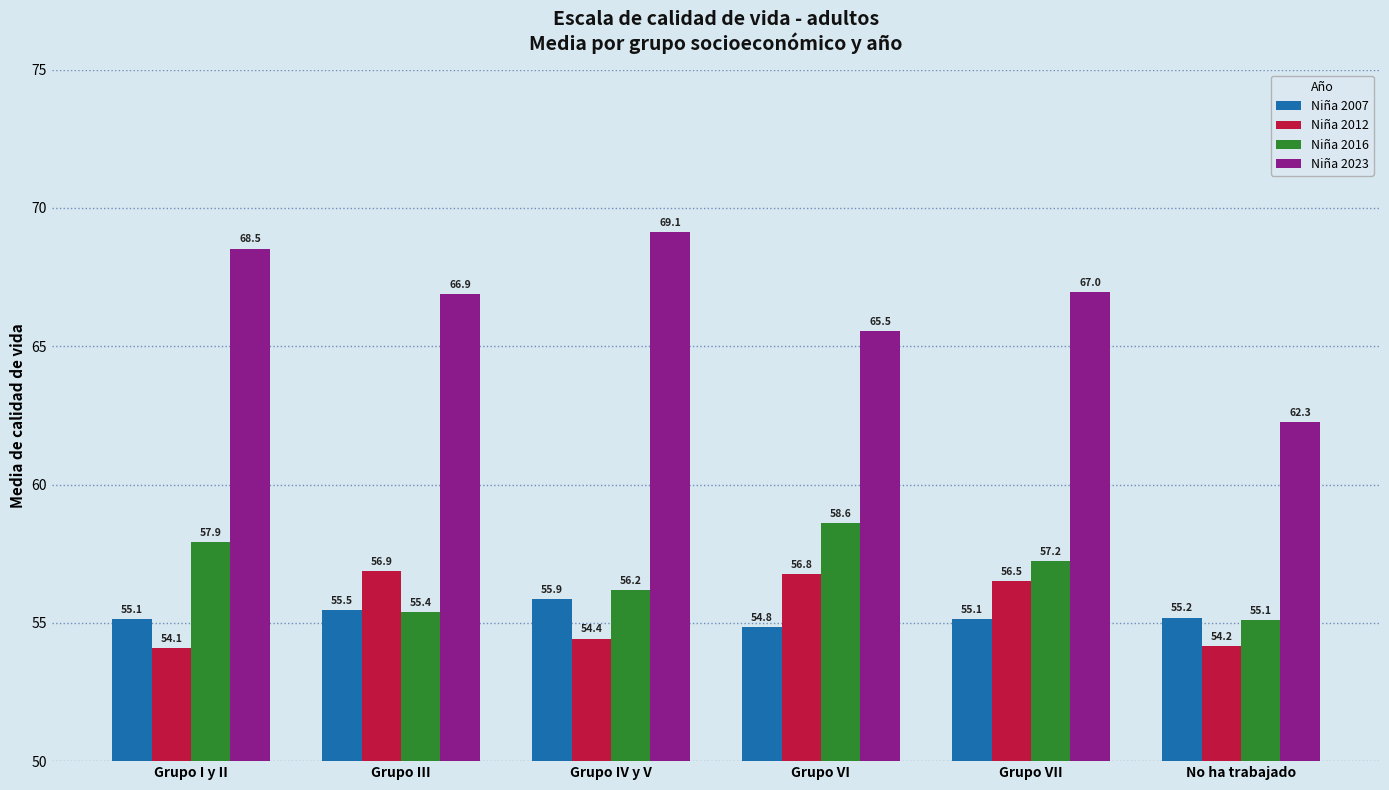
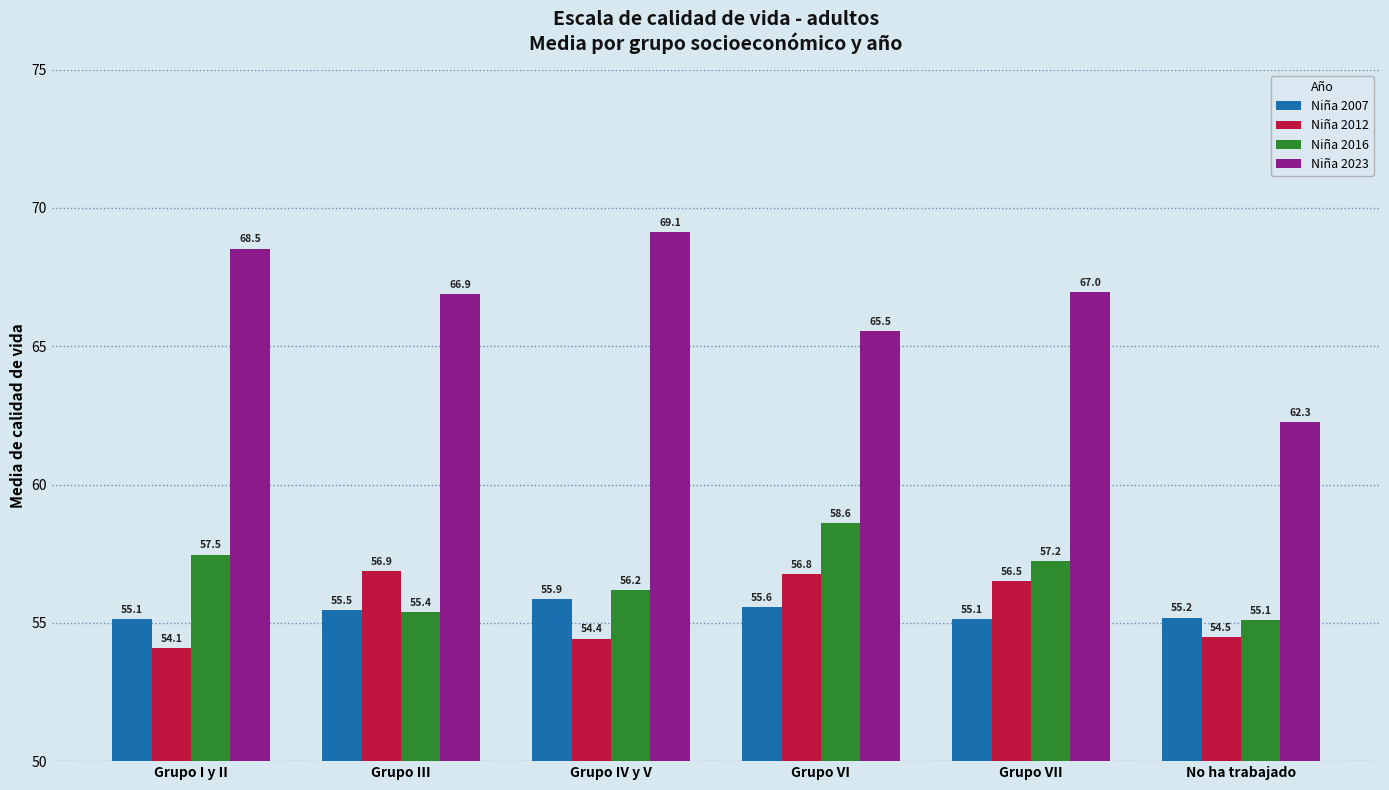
  {
    "Niña 2007": {
      "Grupo I y II": 55.1,
      "Grupo III": 55.5,
      "Grupo IV y V": 55.9,
-     "Grupo VI": 54.8,
+     "Grupo VI": 55.6,
      "Grupo VII": 55.1,
      "No ha trabajado": 55.2
    },
    "Niña 2012": {
      "Grupo I y II": 54.1,
      "Grupo III": 56.9,
      "Grupo IV y V": 54.4,
      "Grupo VI": 56.8,
      "Grupo VII": 56.5,
-     "No ha trabajado": 54.2
+     "No ha trabajado": 54.5
    },
    "Niña 2016": {
-     "Grupo I y II": 57.9,
+     "Grupo I y II": 57.5,
      "Grupo III": 55.4,
      "Grupo IV y V": 56.2,
      "Grupo VI": 58.6,
      "Grupo VII": 57.2,
      "No ha trabajado": 55.1
    },
    "Niña 2023": {
      "Grupo I y II": 68.5,
      "Grupo III": 66.9,
      "Grupo IV y V": 69.1,
      "Grupo VI": 65.5,
      "Grupo VII": 67.0,
      "No ha trabajado": 62.3
    }
  }
